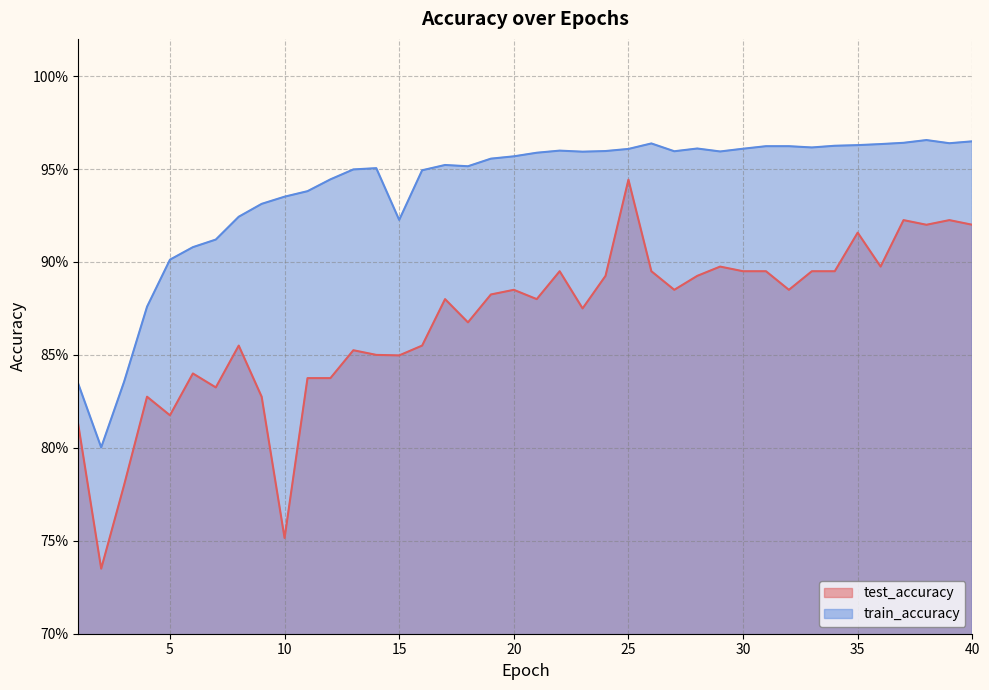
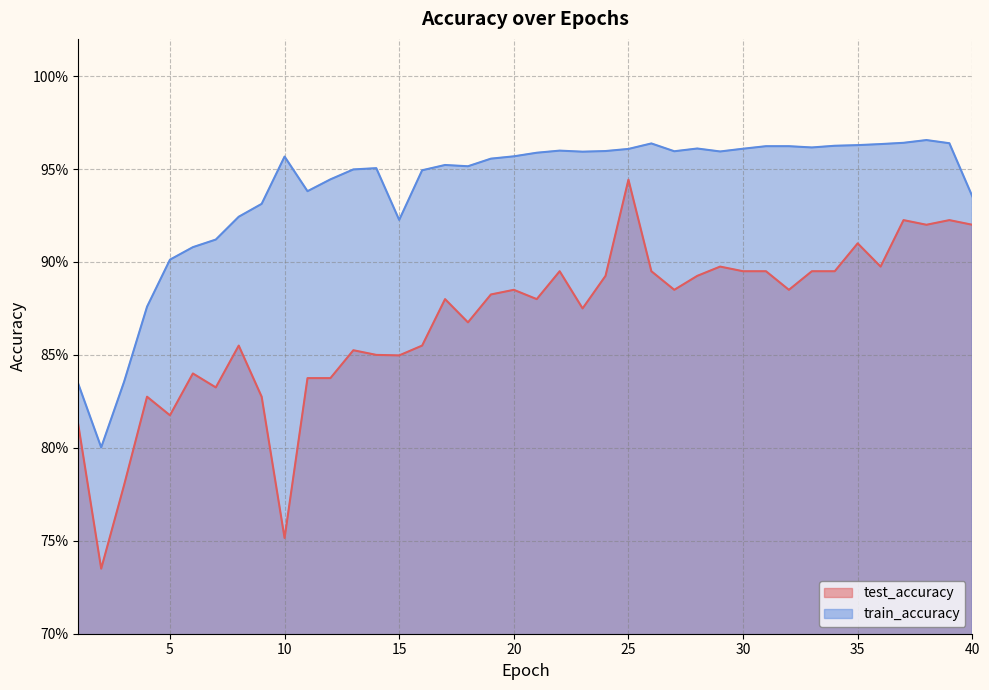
  {
    "test_accuracy": {
      "5": "81.7%",
      "10": "75.2%",
      "15": "85.0%",
      "20": "88.5%",
      "25": "94.4%",
      "30": "89.5%",
-     "35": "91.6%",
+     "35": "91.0%",
      "40": "92.0%"
    },
    "train_accuracy": {
      "5": "90.1%",
-     "10": "93.5%",
+     "10": "95.7%",
      "15": "92.3%",
      "20": "95.7%",
      "25": "96.1%",
      "30": "96.1%",
      "35": "96.3%",
-     "40": "96.5%"
+     "40": "93.5%"
    }
  }
